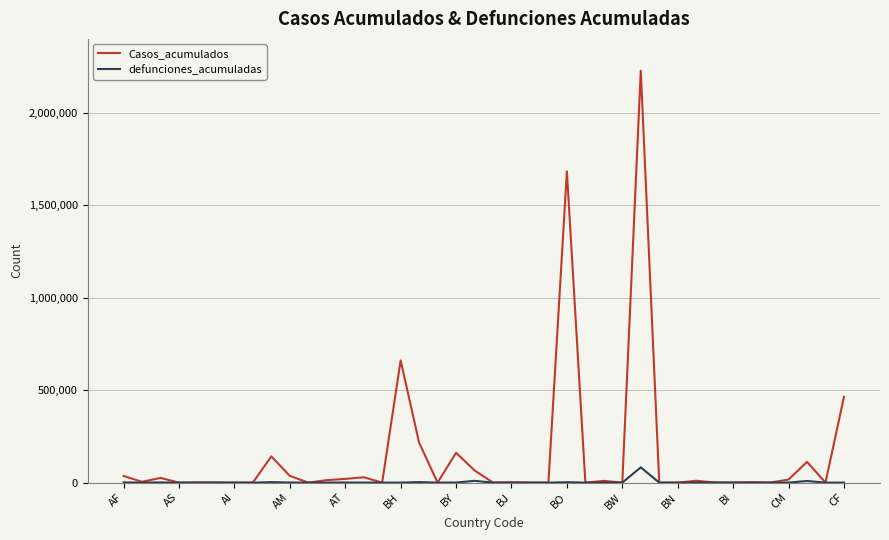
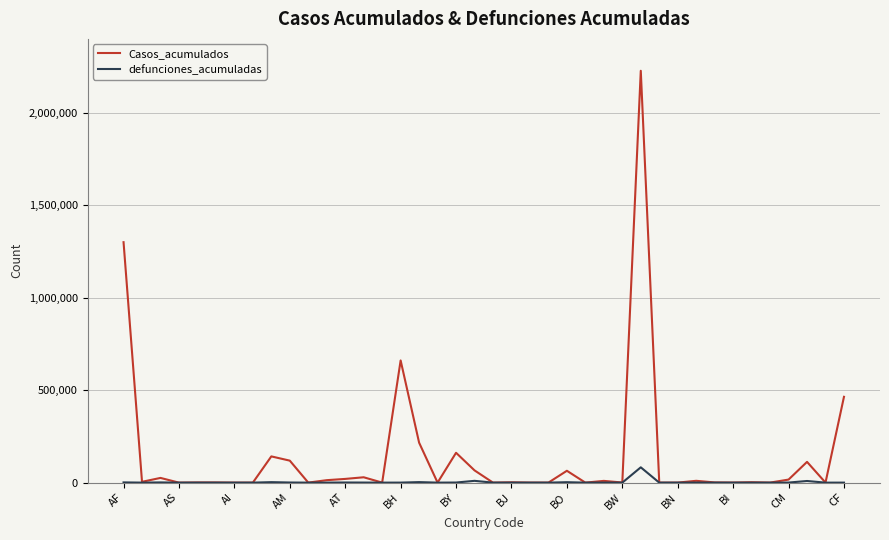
  {
    "Casos_acumulados": {
-     "AF": "40,000",
-     "AM": "40,000",
+     "AF": "1,300,000",
+     "AM": "120,000",
      "AT": "20,000",
      "BH": "660,000",
      "BY": "160,000",
-     "BO": "1,680,000",
+     "BO": "60,000",
      "CM": "20,000",
      "CF": "460,000"
    },
    "defunciones_acumuladas": {
      "AF": "0",
      "AM": "0",
      "AT": "0",
      "BH": "0",
      "BY": "0",
      "BO": "0",
      "CM": "0",
      "CF": "0"
    }
  }
